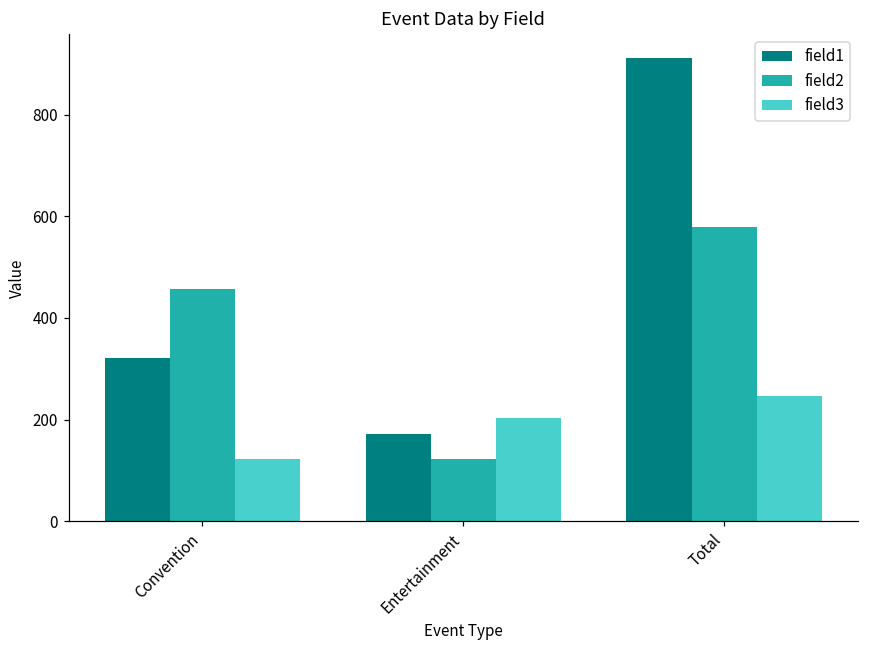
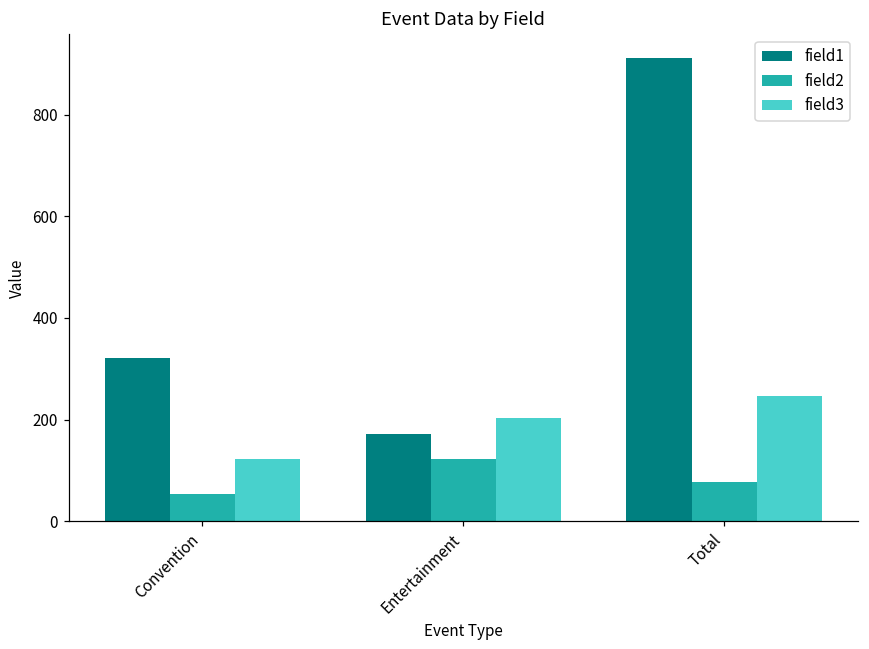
  {
    "field1": {
      "Convention": 320,
      "Entertainment": 170,
      "Total": 910
    },
    "field2": {
-     "Convention": 460,
+     "Convention": 50,
      "Entertainment": 120,
-     "Total": 580
+     "Total": 80
    },
    "field3": {
      "Convention": 120,
      "Entertainment": 200,
      "Total": 250
    }
  }
